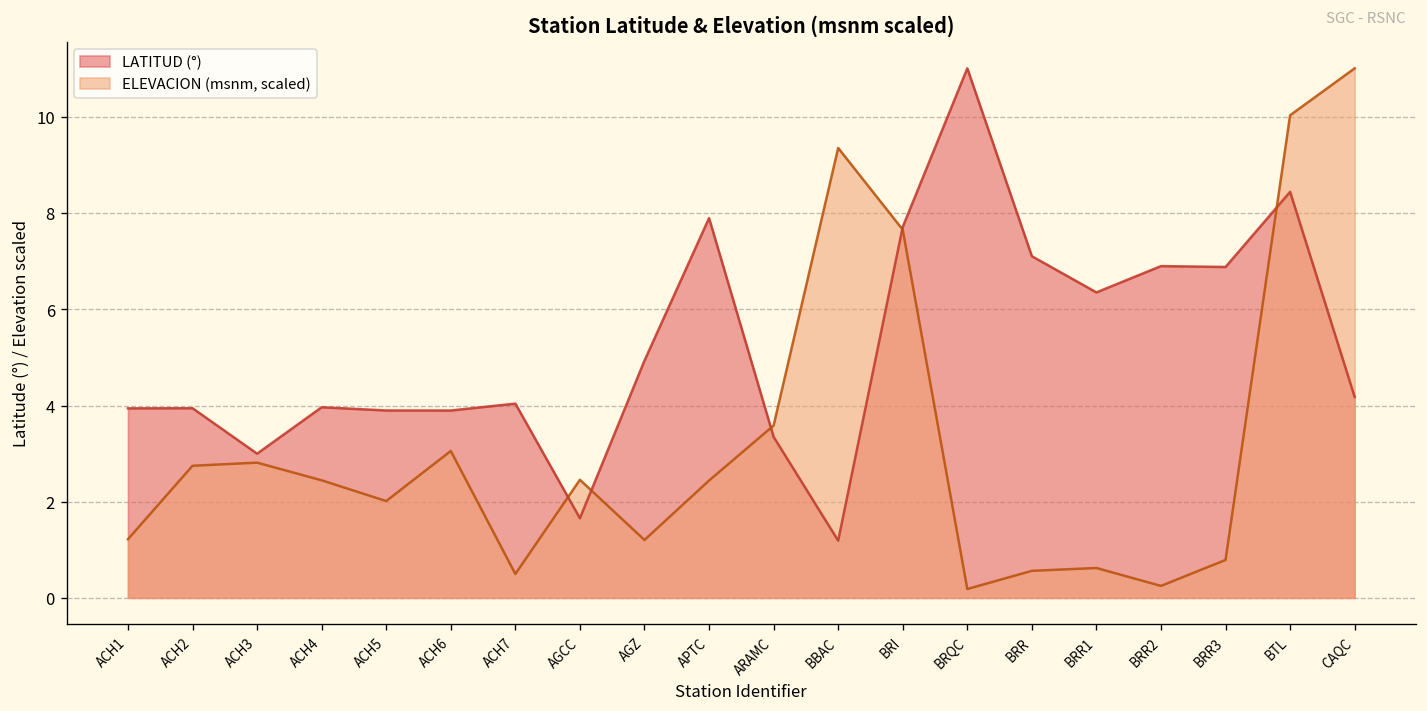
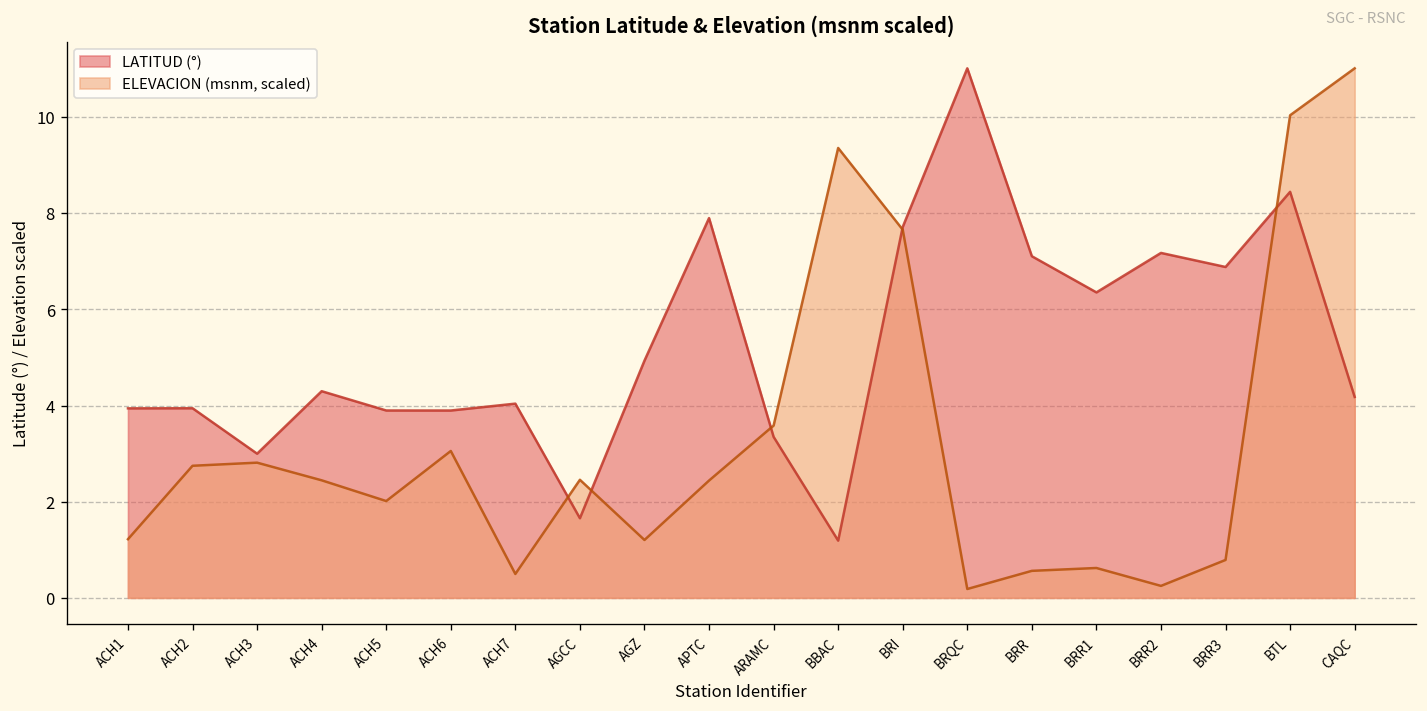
  {
    "LATITUD (°)": {
      "ACH1": 3.9,
      "ACH2": 3.9,
      "ACH3": 3.0,
-     "ACH4": 4.0,
+     "ACH4": 4.3,
      "ACH5": 3.9,
      "ACH6": 3.9,
      "ACH7": 4.0,
      "AGCC": 1.7,
      "AGZ": 4.9,
      "APTC": 7.9,
      "ARAMC": 3.3,
      "BBAC": 1.2,
      "BRQC": 11.0,
      "BRR": 7.1,
      "BRR1": 6.4,
-     "BRR2": 6.9,
+     "BRR2": 7.2,
      "BRR3": 6.9,
      "BTL": 8.4,
      "CAQC": 4.2
    },
    "ELEVACION (msnm, scaled)": {
      "ACH1": 1.2,
      "ACH2": 2.7,
      "ACH3": 2.8,
      "ACH4": 2.4,
      "ACH5": 2.0,
      "ACH6": 3.1,
      "ACH7": 0.5,
      "AGCC": 2.5,
      "AGZ": 1.2,
      "APTC": 2.4,
      "ARAMC": 3.6,
      "BBAC": 9.4,
      "BRQC": 0.2,
      "BRR": 0.6,
      "BRR1": 0.6,
      "BRR2": 0.2,
      "BRR3": 0.8,
      "BTL": 10.0,
      "CAQC": 11.0
    }
  }
